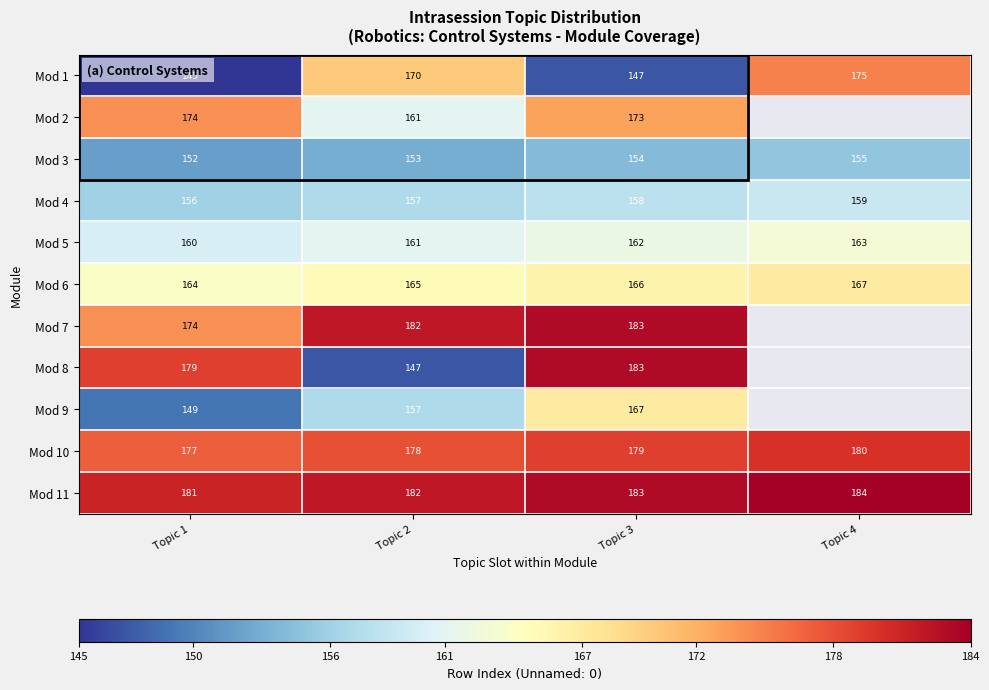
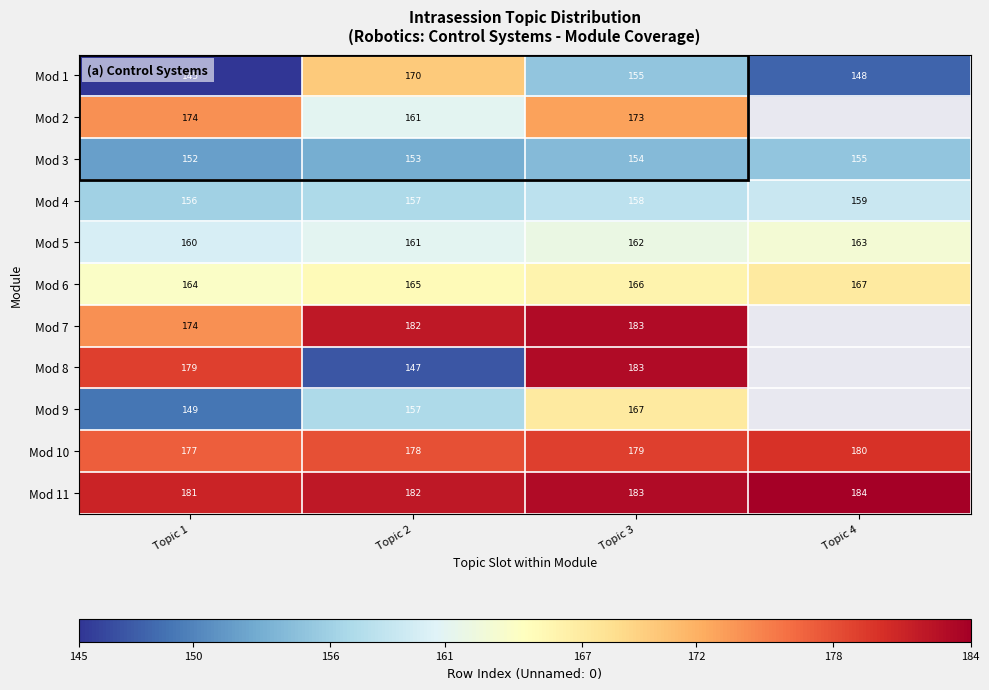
  {
    "Mod 1": {
      "Topic 2": 170,
-     "Topic 3": 147,
-     "Topic 4": 175
+     "Topic 3": 155,
+     "Topic 4": 148
    },
    "Mod 2": {
      "Topic 1": 174,
      "Topic 2": 161,
      "Topic 3": 173
    },
    "Mod 3": {
      "Topic 1": 152,
      "Topic 2": 153,
      "Topic 3": 154,
      "Topic 4": 155
    },
    "Mod 4": {
      "Topic 1": 156,
      "Topic 2": 157,
      "Topic 3": 158,
      "Topic 4": 159
    },
    "Mod 5": {
      "Topic 1": 160,
      "Topic 2": 161,
      "Topic 3": 162,
      "Topic 4": 163
    },
    "Mod 6": {
      "Topic 1": 164,
      "Topic 2": 165,
      "Topic 3": 166,
      "Topic 4": 167
    },
    "Mod 7": {
      "Topic 1": 174,
      "Topic 2": 182,
      "Topic 3": 183
    },
    "Mod 8": {
      "Topic 1": 179,
      "Topic 2": 147,
      "Topic 3": 183
    },
    "Mod 9": {
      "Topic 1": 149,
      "Topic 2": 157,
      "Topic 3": 167
    },
    "Mod 10": {
      "Topic 1": 177,
      "Topic 2": 178,
      "Topic 3": 179,
      "Topic 4": 180
    },
    "Mod 11": {
      "Topic 1": 181,
      "Topic 2": 182,
      "Topic 3": 183,
      "Topic 4": 184
    }
  }
